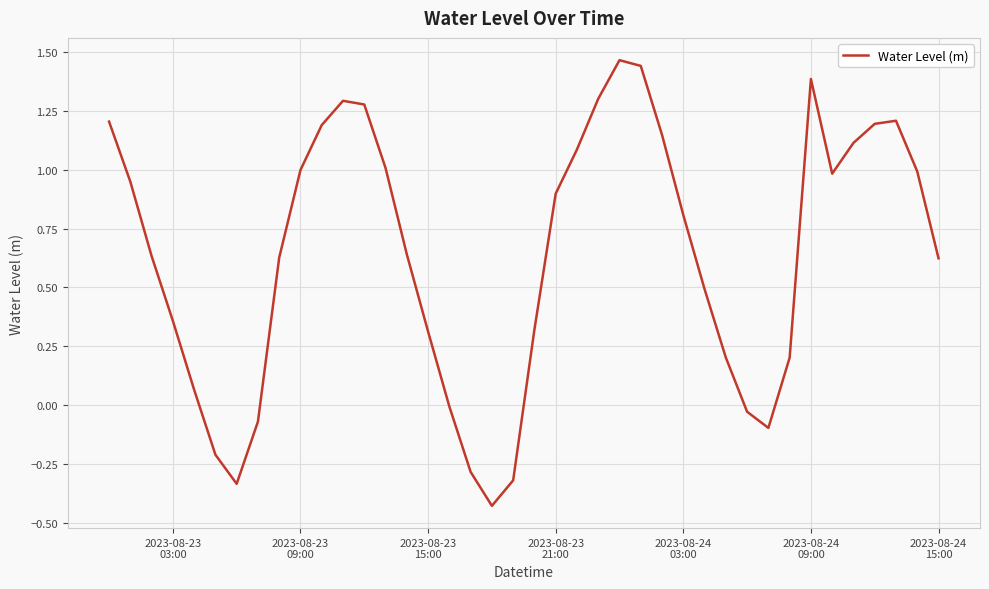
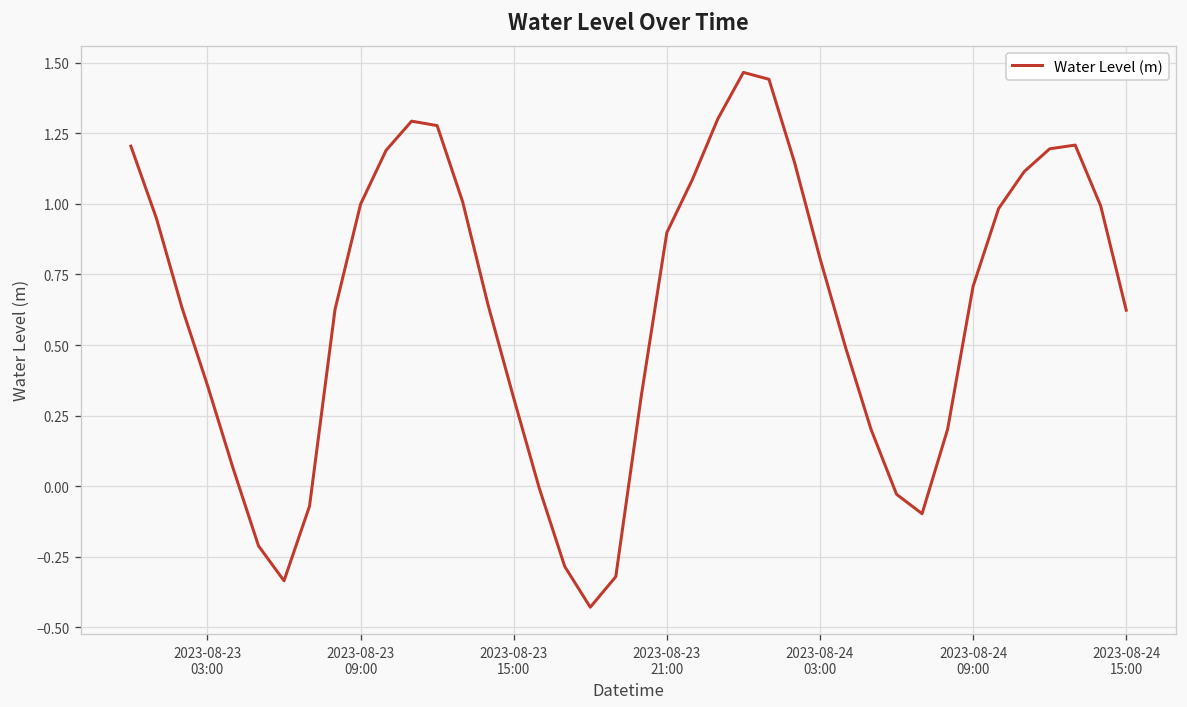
  {
    "2023-08-23 03:00": 0.36,
    "2023-08-23 09:00": 1.00,
    "2023-08-23 15:00": 0.31,
    "2023-08-23 21:00": 0.90,
    "2023-08-24 03:00": 0.81,
-   "2023-08-24 09:00": 1.39,
+   "2023-08-24 09:00": 0.71,
    "2023-08-24 15:00": 0.62
  }
